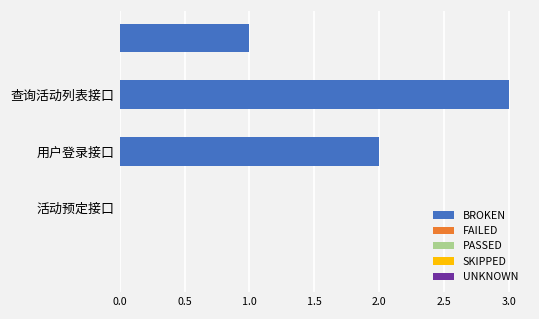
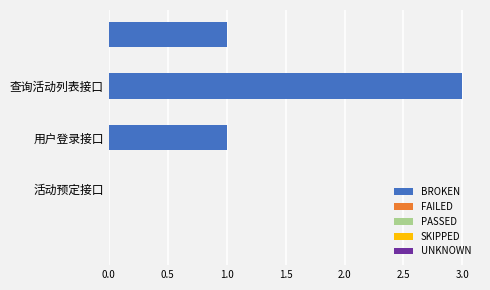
  {
    "BROKEN": {
-     "用户登录接口": 2
+     "用户登录接口": 1
    },
    "PASSED": {
      "查询活动列表接口": 0,
      "用户登录接口": 0,
      "活动预定接口": 0
    },
    "UNKNOWN": {
      "用户登录接口": 0
    }
  }
